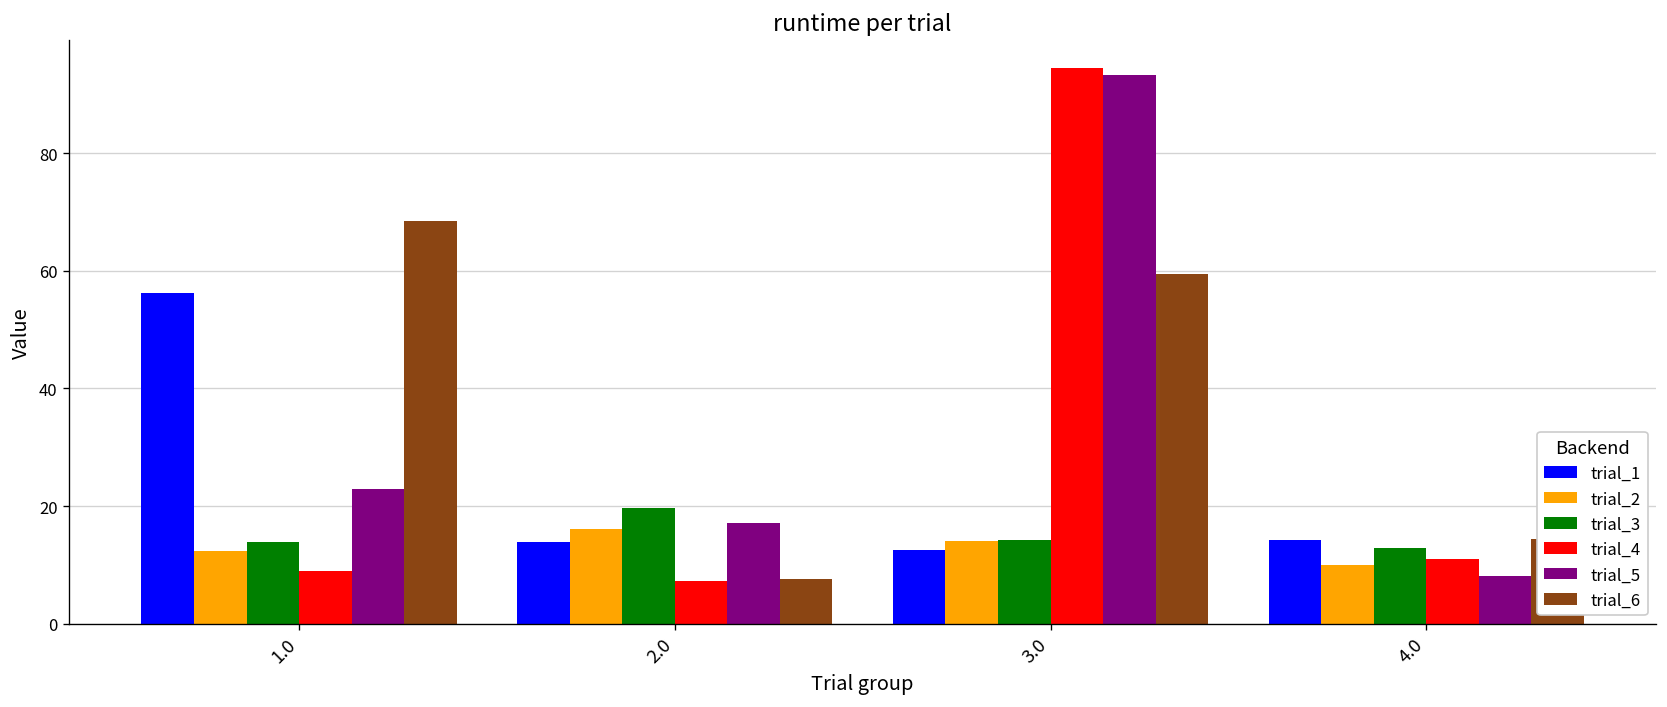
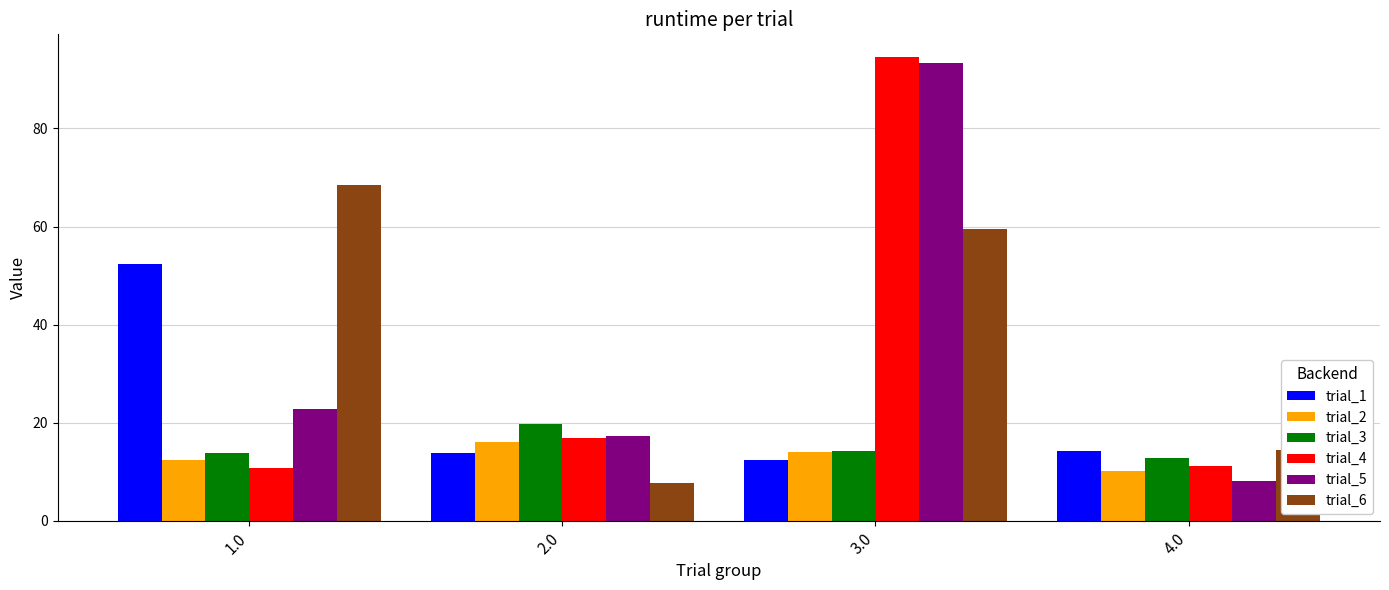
  {
    "trial_1": {
-     "1.0": 56,
+     "1.0": 52,
      "2.0": 14,
      "3.0": 12,
      "4.0": 14
    },
    "trial_2": {
      "1.0": 12,
      "2.0": 16,
      "3.0": 14,
      "4.0": 10
    },
    "trial_3": {
      "1.0": 14,
      "2.0": 20,
      "3.0": 14,
      "4.0": 13
    },
    "trial_4": {
-     "1.0": 9,
-     "2.0": 7,
+     "1.0": 11,
+     "2.0": 17,
      "3.0": 94,
      "4.0": 11
    },
    "trial_5": {
      "1.0": 23,
      "2.0": 17,
      "3.0": 93,
      "4.0": 8
    },
    "trial_6": {
      "1.0": 68,
      "2.0": 8,
      "3.0": 59
    }
  }
